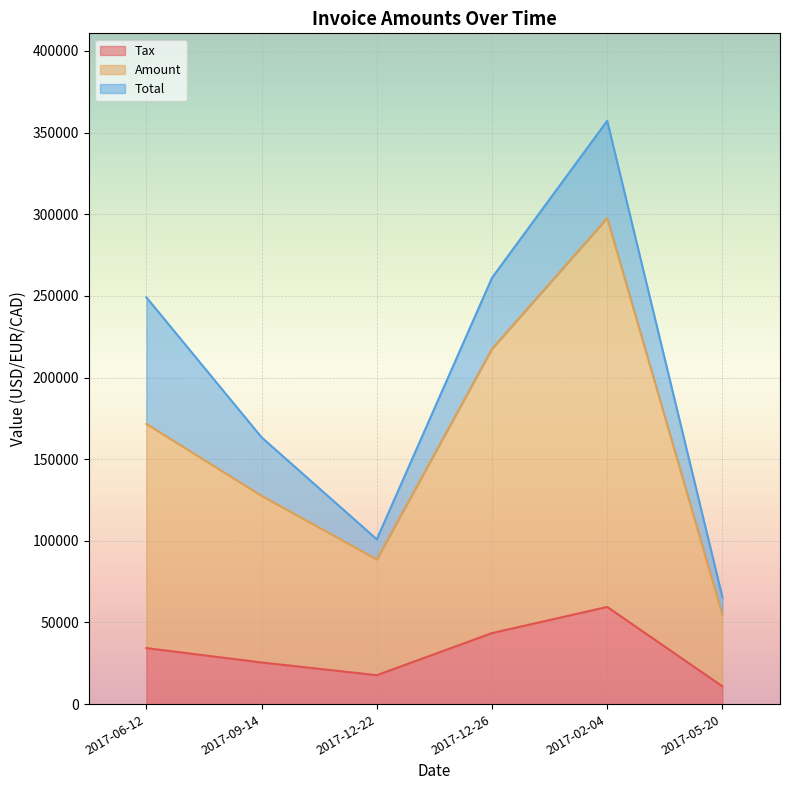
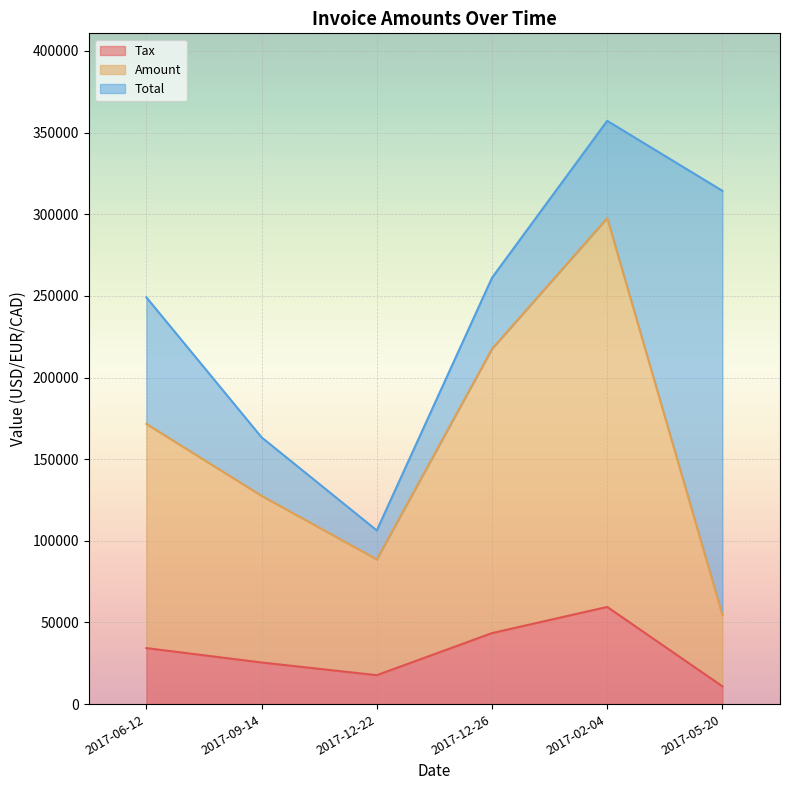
  {
    "Total": {
      "2017-06-12": 249000,
      "2017-09-14": 163000,
-     "2017-12-22": 101000,
+     "2017-12-22": 106000,
      "2017-12-26": 261000,
      "2017-02-04": 357000,
-     "2017-05-20": 65000
+     "2017-05-20": 314000
    }
  }
